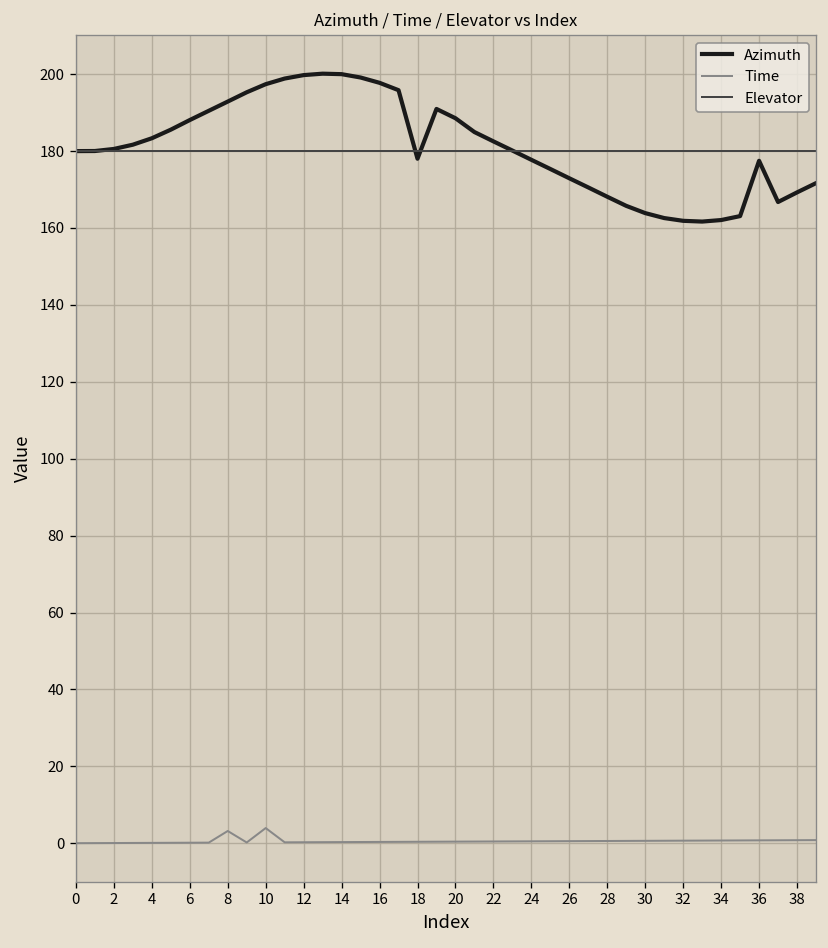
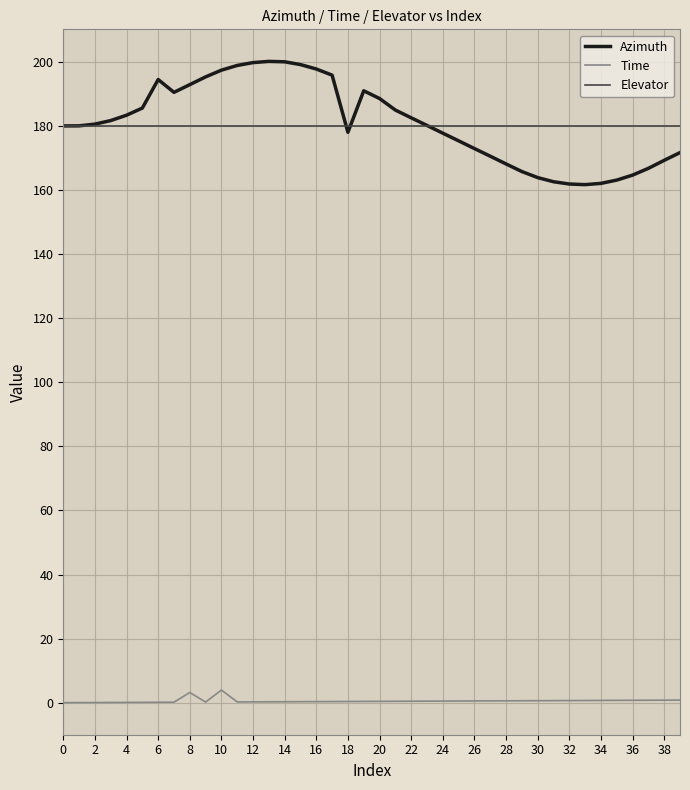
  {
    "Azimuth": {
      "4": 183,
-     "6": 188,
+     "6": 194,
      "8": 193,
      "10": 197,
      "12": 200,
      "14": 200,
      "16": 198,
      "18": 178,
      "20": 189,
      "22": 183,
      "24": 178,
      "26": 173,
      "28": 168,
      "30": 164,
      "32": 162,
      "34": 162,
-     "36": 177,
+     "36": 165,
      "38": 169
    },
    "Time": {
      "0": 0,
      "2": 0,
      "4": 0,
      "6": 0,
      "8": 3,
      "10": 4,
      "12": 0,
      "14": 0,
      "16": 0,
      "18": 0,
      "20": 0,
      "22": 0,
      "24": 1,
      "26": 1,
      "28": 1,
      "30": 1,
      "32": 1,
      "34": 1,
      "36": 1,
      "38": 1
    },
    "Elevator": {
      "4": 180,
      "6": 180,
      "8": 180,
      "10": 180,
      "12": 180,
      "14": 180,
      "16": 180,
      "18": 180,
      "20": 180,
      "22": 180,
      "24": 180,
      "26": 180,
      "28": 180,
      "30": 180,
      "32": 180,
      "34": 180,
      "36": 180,
      "38": 180
    }
  }
